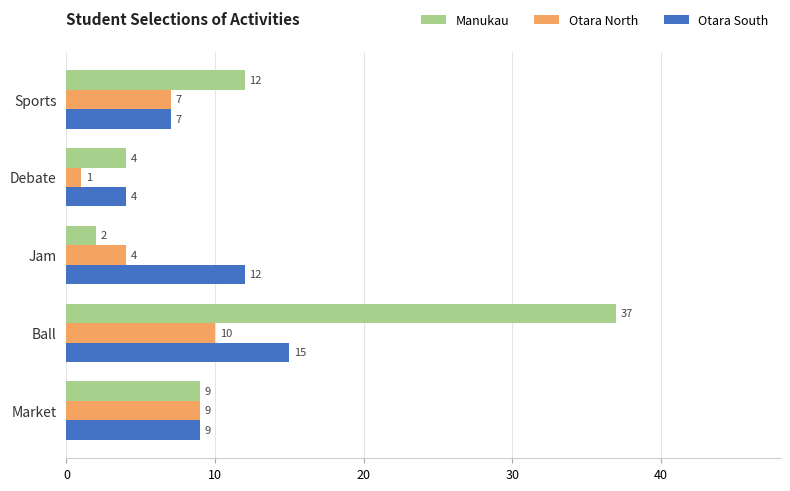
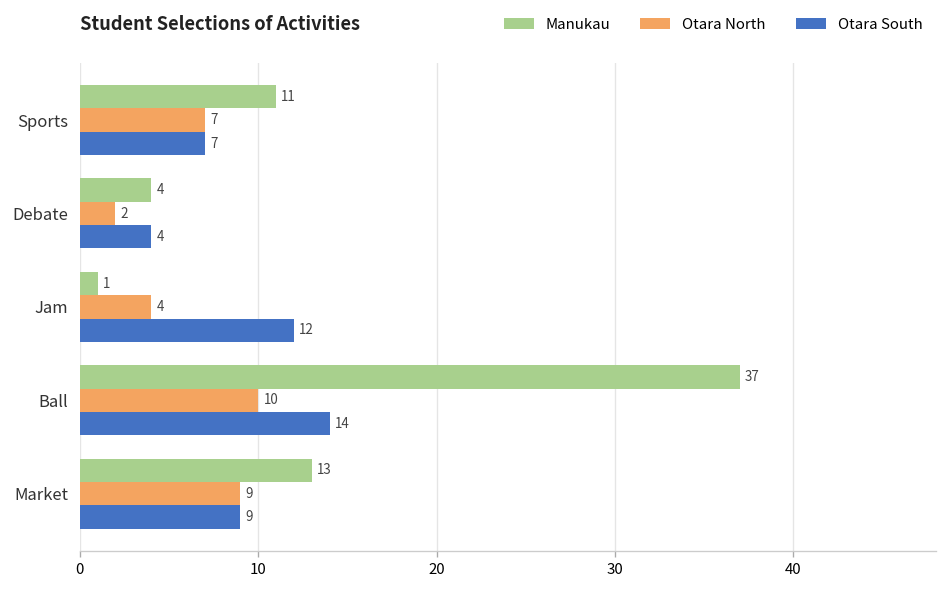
  {
    "Manukau": {
-     "Sports": 12,
+     "Sports": 11,
      "Debate": 4,
-     "Jam": 2,
+     "Jam": 1,
      "Ball": 37,
-     "Market": 9
+     "Market": 13
    },
    "Otara North": {
      "Sports": 7,
-     "Debate": 1,
+     "Debate": 2,
      "Jam": 4,
      "Ball": 10,
      "Market": 9
    },
    "Otara South": {
      "Sports": 7,
      "Debate": 4,
      "Jam": 12,
-     "Ball": 15,
+     "Ball": 14,
      "Market": 9
    }
  }
